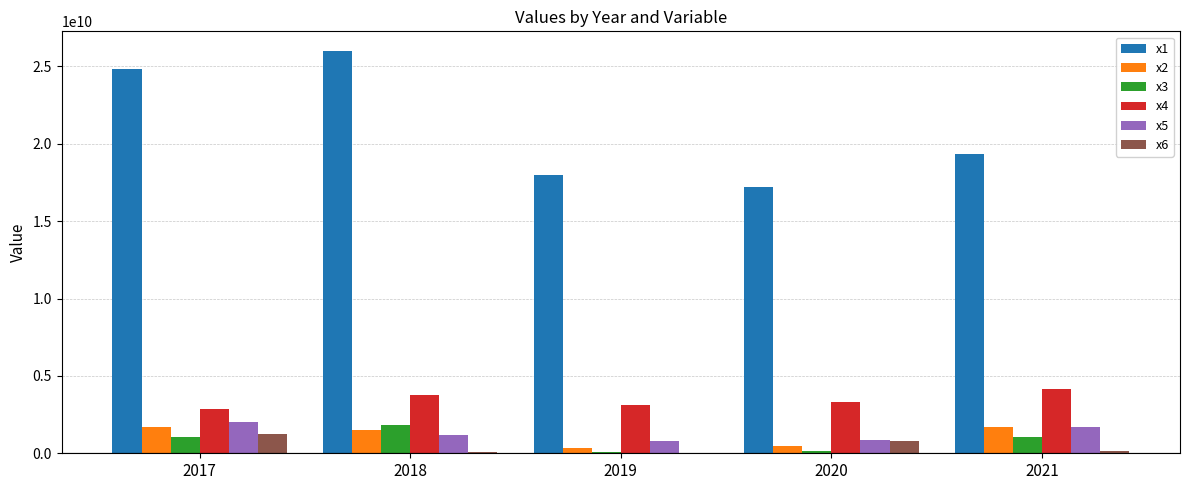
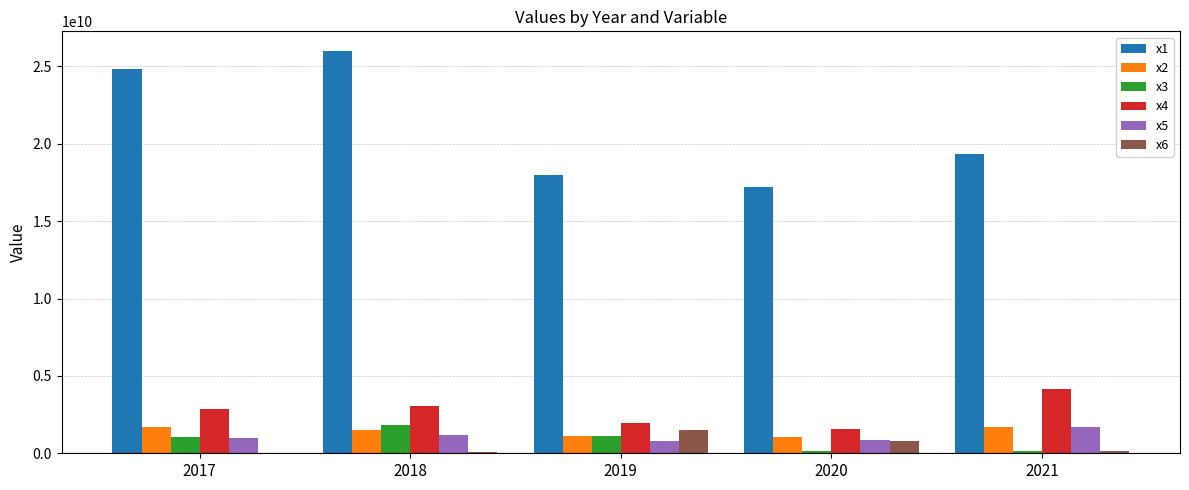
  {
    "x1": {
      "2017": 24800000000,
      "2018": 26000000000,
      "2019": 18000000000,
      "2020": 17200000000,
      "2021": 19400000000
    },
    "x2": {
      "2017": 1700000000,
      "2018": 1500000000,
-     "2019": 300000000,
-     "2020": 500000000,
+     "2019": 1100000000,
+     "2020": 1000000000,
      "2021": 1700000000
    },
    "x3": {
      "2017": 1000000000,
      "2018": 1800000000,
-     "2019": 100000000,
-     "2021": 1000000000
+     "2019": 1100000000,
+     "2021": 200000000
    },
    "x4": {
      "2017": 2900000000,
-     "2018": 3700000000,
-     "2019": 3100000000,
-     "2020": 3300000000,
+     "2018": 3100000000,
+     "2019": 2000000000,
+     "2020": 1600000000,
      "2021": 4200000000
    },
    "x5": {
-     "2017": 2000000000,
+     "2017": 1000000000,
      "2018": 1200000000,
      "2019": 800000000,
      "2020": 800000000,
      "2021": 1700000000
    },
    "x6": {
-     "2017": 1200000000,
-     "2019": 0,
+     "2017": 0,
+     "2019": 1500000000,
      "2020": 800000000
    }
  }
